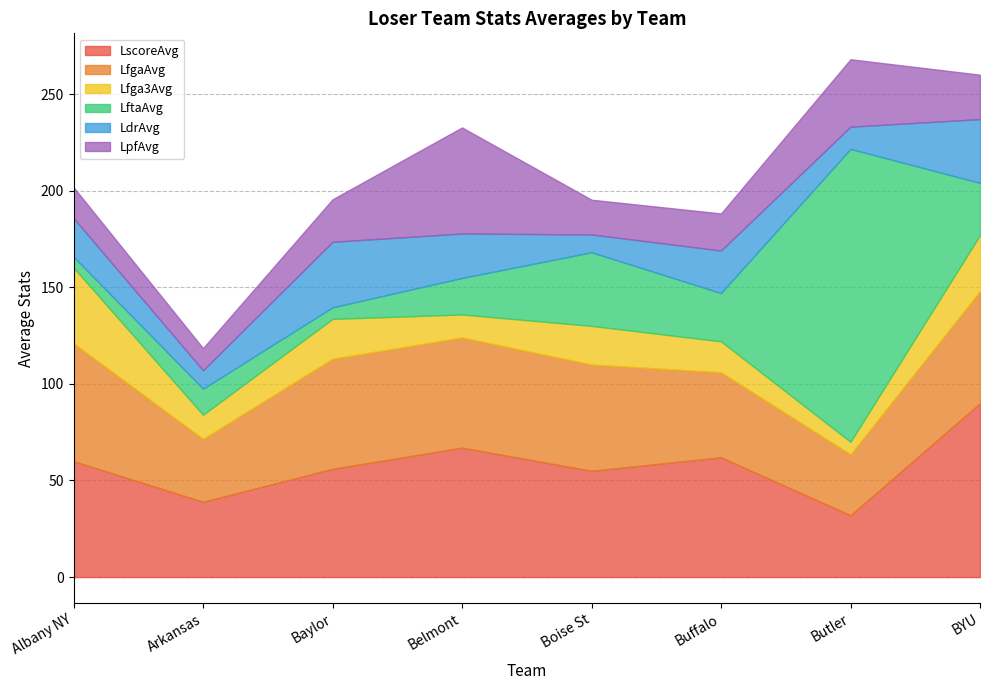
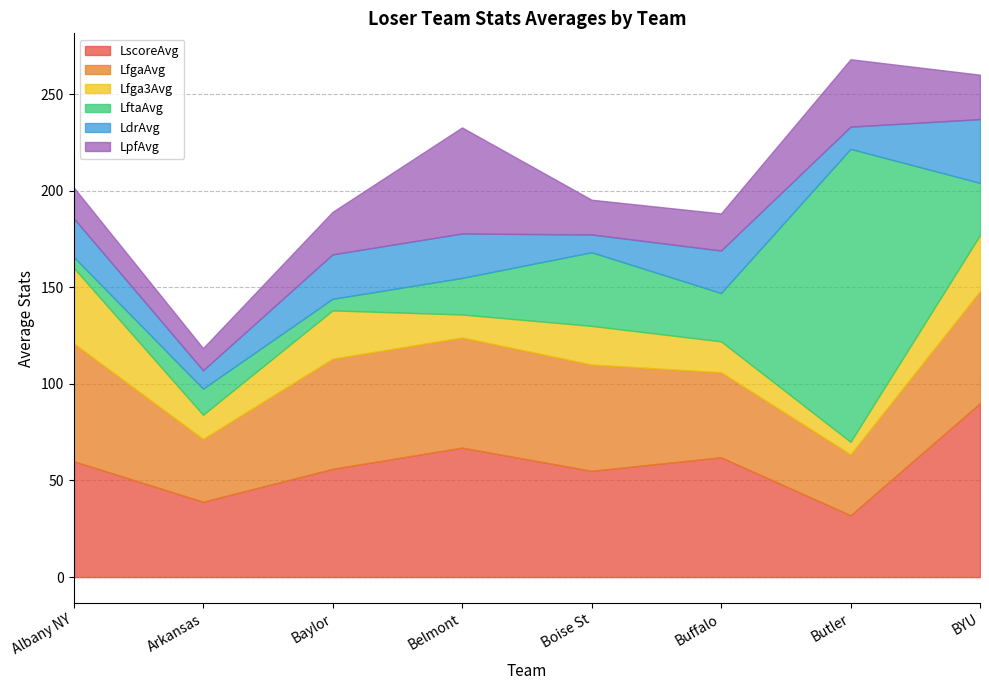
  {
    "Lfga3Avg": {
      "Albany NY": 39,
      "Arkansas": 13,
-     "Baylor": 21,
+     "Baylor": 25,
      "Belmont": 12,
      "Boise St": 20,
      "Buffalo": 16,
      "Butler": 7,
      "BYU": 29
    },
    "LftaAvg": {
      "Albany NY": 6,
      "Arkansas": 14,
      "Baylor": 6,
      "Belmont": 19,
      "Boise St": 38,
      "Buffalo": 25,
      "Butler": 152,
      "BYU": 27
    },
    "LdrAvg": {
      "Albany NY": 20,
      "Arkansas": 10,
-     "Baylor": 34,
+     "Baylor": 23,
      "Belmont": 23,
      "Boise St": 9,
      "Buffalo": 22,
      "Butler": 12,
      "BYU": 33
    },
    "LpfAvg": {
      "Albany NY": 16,
      "Arkansas": 12,
      "Baylor": 22,
      "Belmont": 55,
      "Boise St": 18,
      "Buffalo": 19,
      "Butler": 35,
      "BYU": 23
    }
  }
